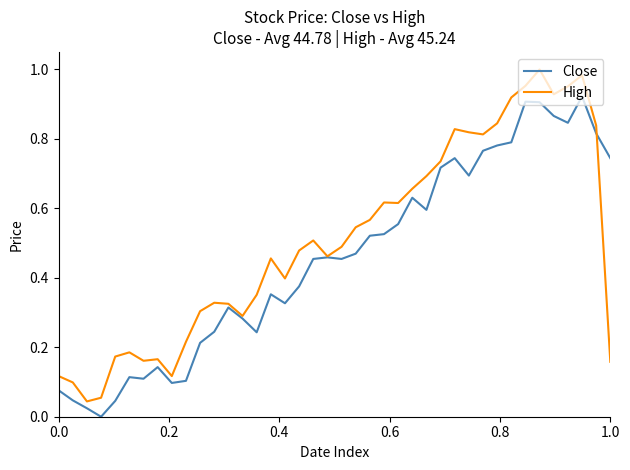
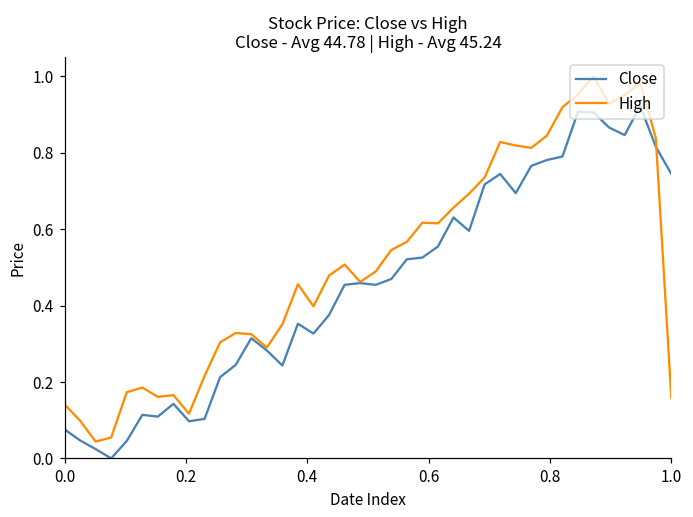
  {
    "Close": {
      "0.0": 0.08,
      "1.0": 0.74
    },
    "High": {
-     "0.0": 0.12,
+     "0.0": 0.14,
      "1.0": 0.16
    }
  }
